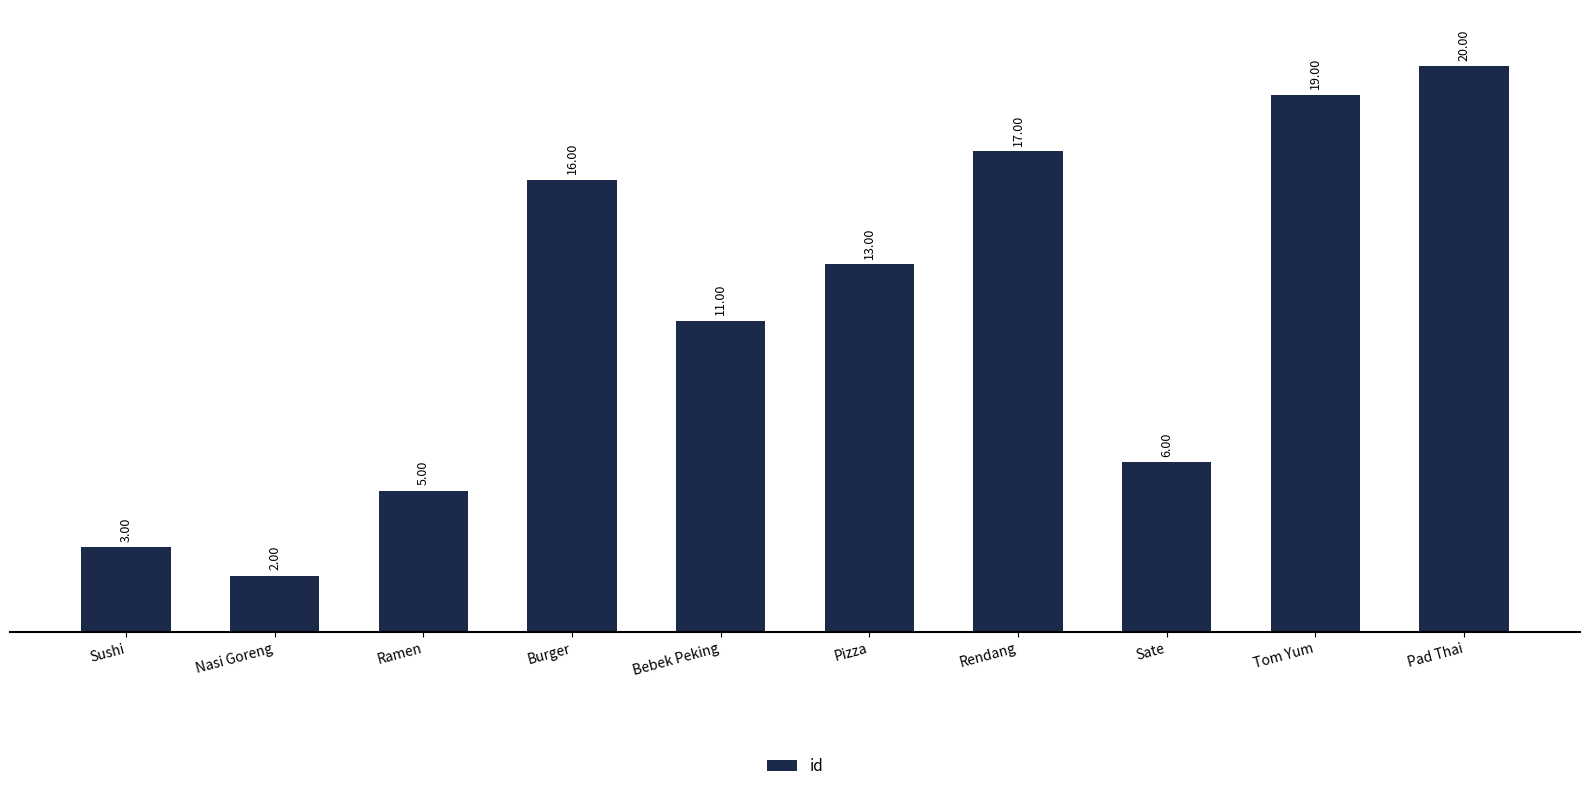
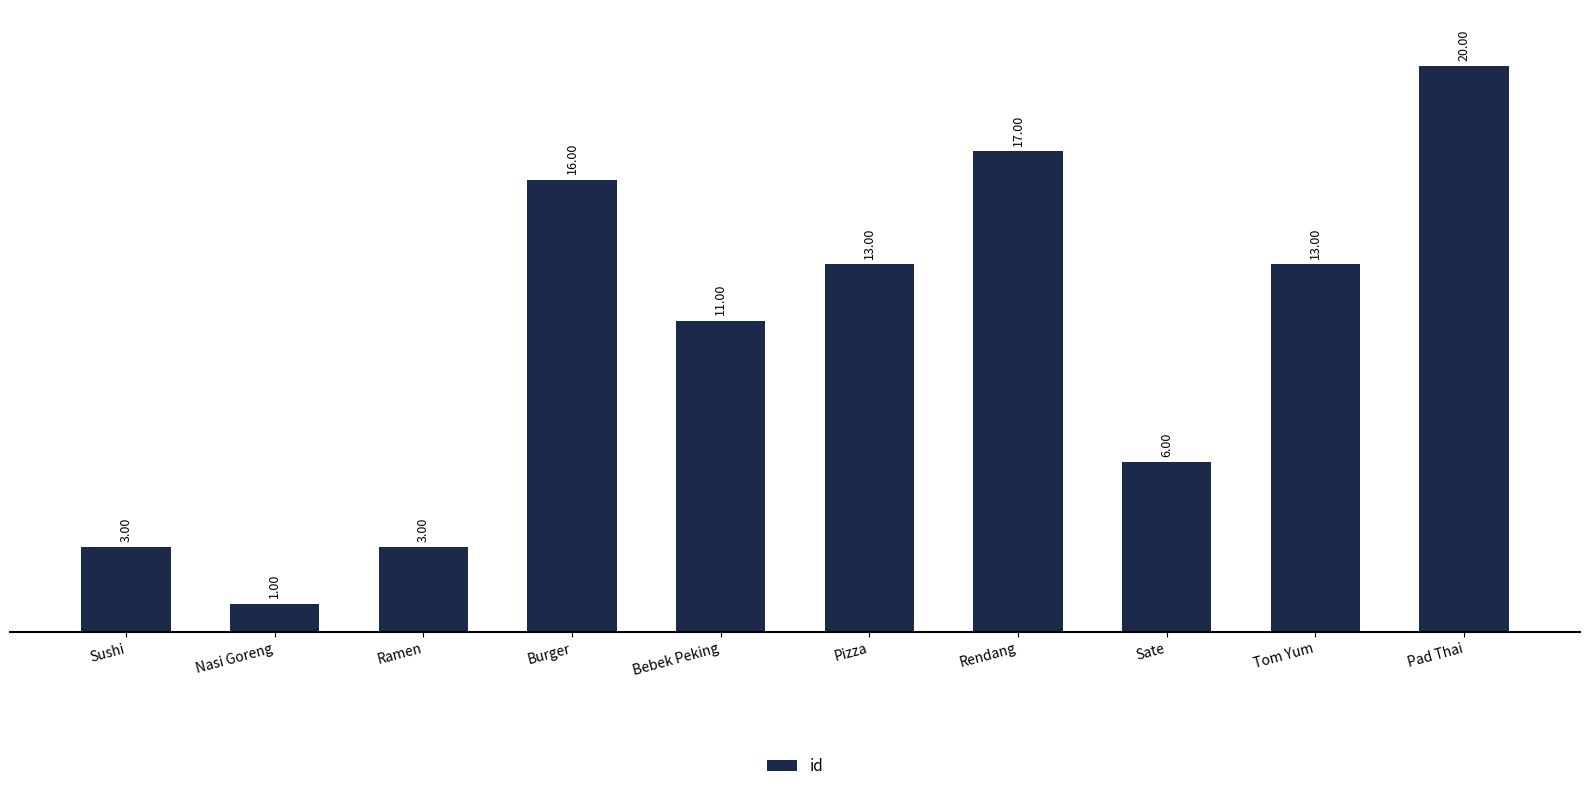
  {
    "Sushi": 3.00,
-   "Nasi Goreng": 2.00,
-   "Ramen": 5.00,
+   "Nasi Goreng": 1.00,
+   "Ramen": 3.00,
    "Burger": 16.00,
    "Bebek Peking": 11.00,
    "Pizza": 13.00,
    "Rendang": 17.00,
    "Sate": 6.00,
-   "Tom Yum": 19.00,
+   "Tom Yum": 13.00,
    "Pad Thai": 20.00
  }
